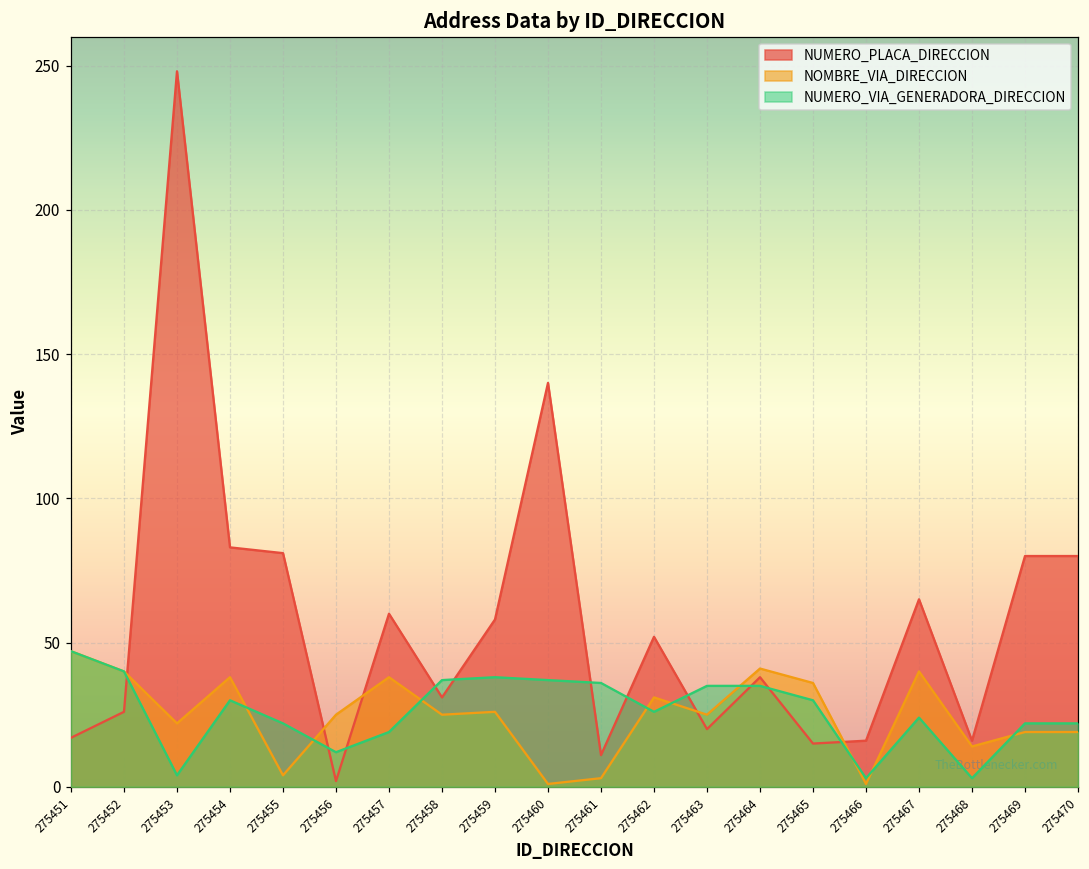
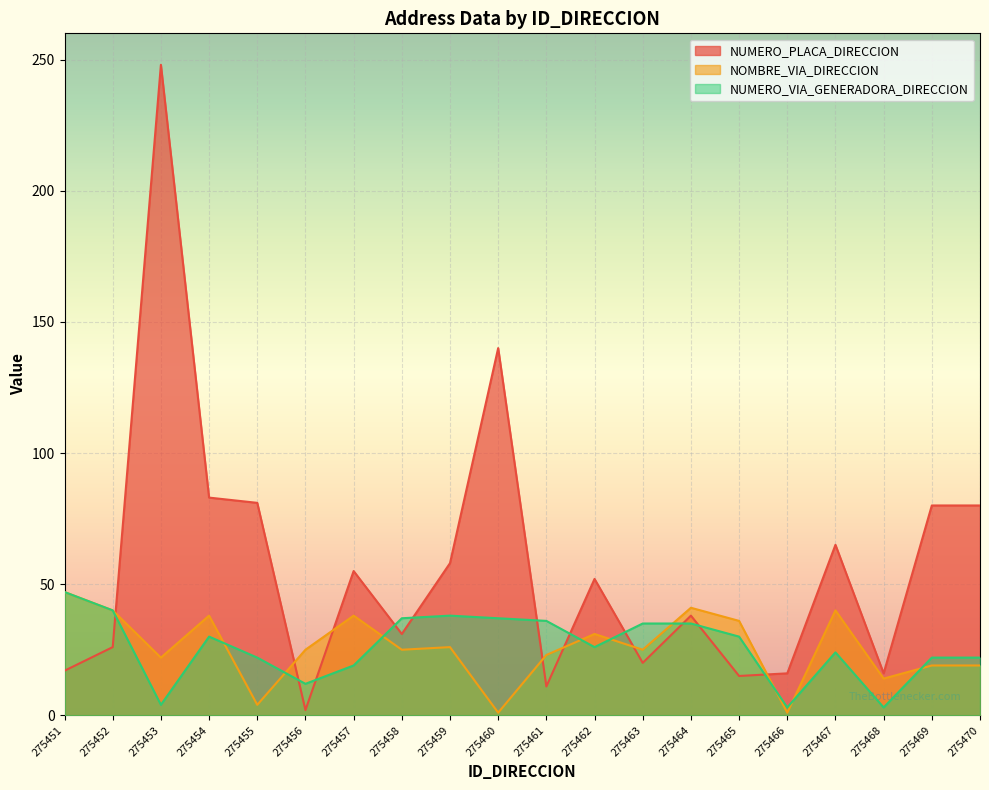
  {
    "NUMERO_PLACA_DIRECCION": {
      "275451": 17,
      "275452": 26,
      "275453": 248,
      "275454": 83,
      "275455": 81,
      "275456": 2,
-     "275457": 60,
+     "275457": 55,
      "275458": 31,
      "275459": 58,
      "275460": 140,
      "275461": 11,
      "275462": 52,
      "275463": 20,
      "275464": 38,
      "275465": 15,
      "275466": 16,
      "275467": 65,
      "275468": 16,
      "275469": 80,
      "275470": 80
    },
    "NOMBRE_VIA_DIRECCION": {
      "275453": 22,
      "275454": 38,
      "275455": 4,
      "275456": 25,
      "275457": 38,
      "275458": 25,
      "275459": 26,
      "275460": 1,
-     "275461": 3,
+     "275461": 23,
      "275462": 31,
      "275463": 25,
      "275464": 41,
      "275465": 36,
      "275466": 1,
      "275467": 40,
      "275468": 14,
      "275469": 19,
      "275470": 19
    },
    "NUMERO_VIA_GENERADORA_DIRECCION": {
      "275453": 4,
      "275454": 30,
      "275455": 22,
      "275456": 12,
      "275457": 19,
      "275458": 37,
      "275459": 38,
      "275460": 37,
      "275461": 36,
      "275462": 26,
      "275463": 35,
      "275464": 35,
      "275465": 30,
      "275466": 3,
      "275467": 24,
      "275468": 3,
      "275469": 22,
      "275470": 22
    }
  }
